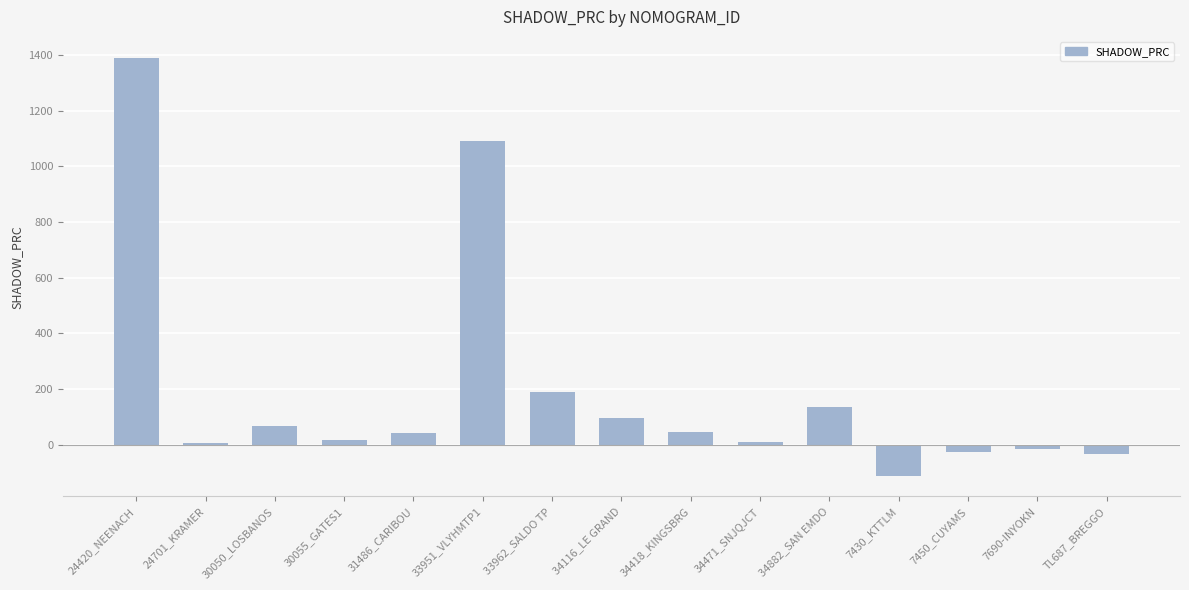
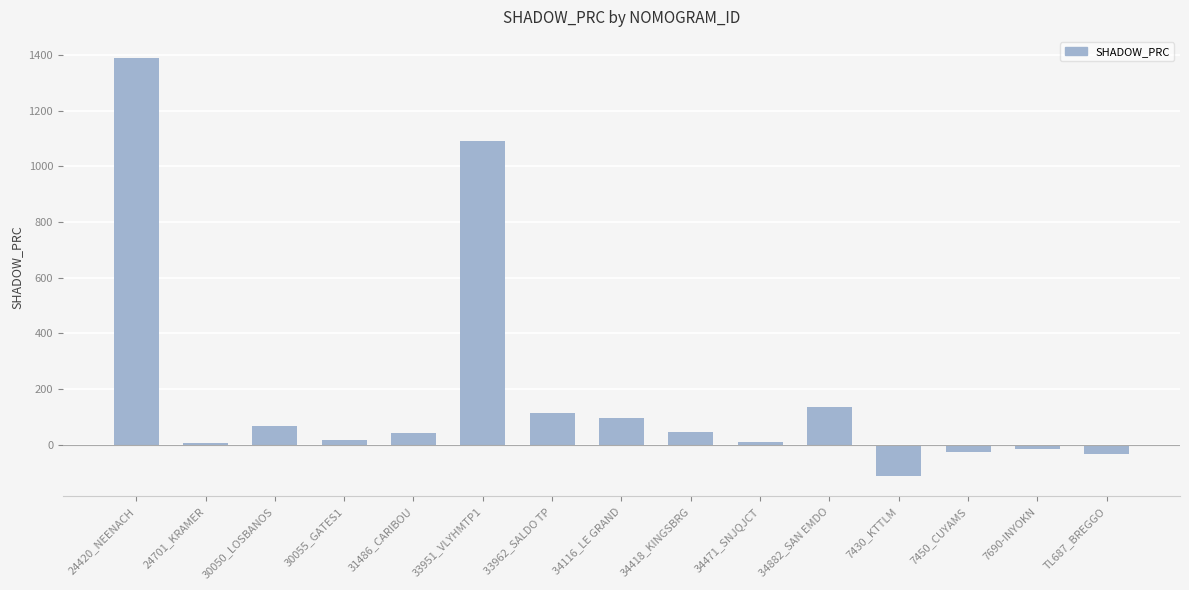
  {
    "24420_NEENACH": 1390,
    "30050_LOSBANOS": 70,
    "30055_GATES1": 20,
    "31486_CARIBOU": 40,
    "33951_VLYHMTP1": 1090,
-   "33962_SALDO TP": 190,
+   "33962_SALDO TP": 110,
    "34116_LE GRAND": 100,
    "34418_KINGSBRG": 50,
    "34471_SNJQJCT": 10,
    "34882_SAN EMDO": 130,
    "7430_KTTLM": -110,
    "7450_CUYAMS": -30,
    "7690-INYOKN": -20,
    "TL687_BREGGO": -30
  }
